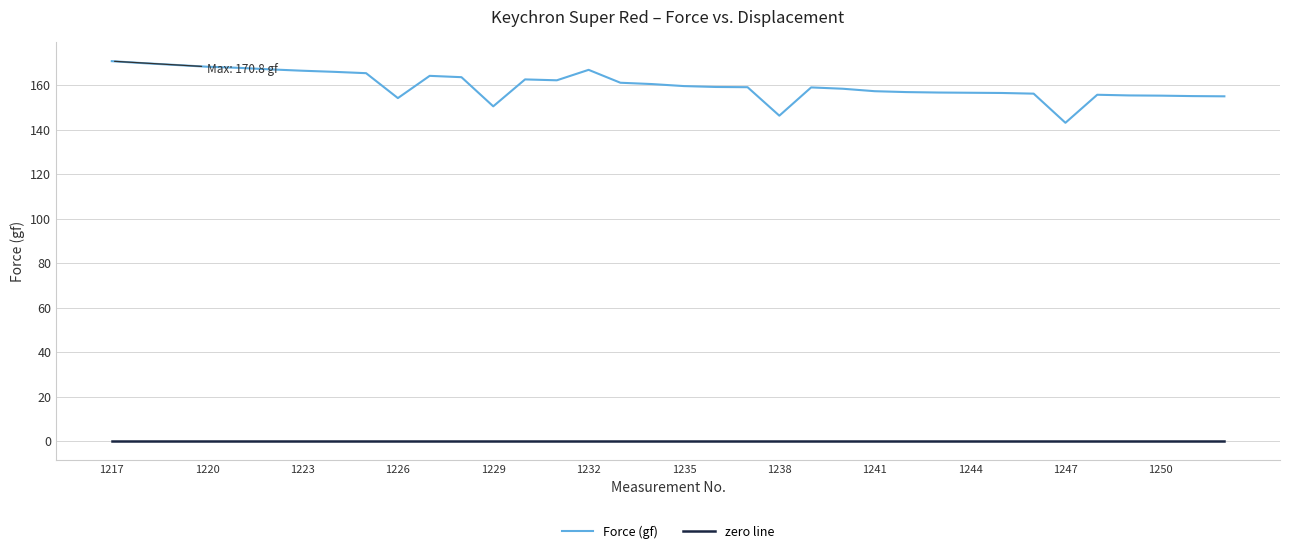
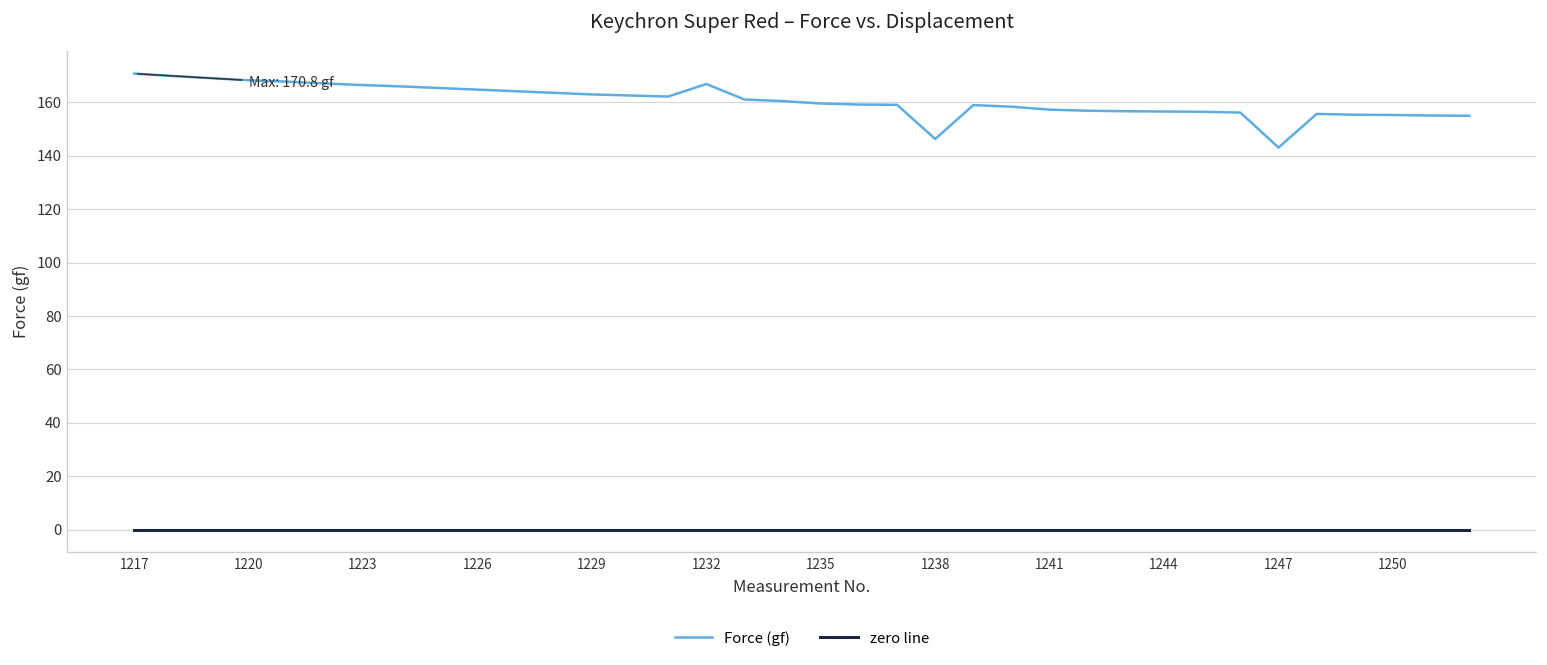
  {
    "Force (gf)": {
      "1217": 171,
      "1223": 167,
-     "1226": 154,
-     "1229": 151,
+     "1226": 165,
+     "1229": 163,
      "1232": 167,
      "1235": 160,
      "1238": 146,
      "1241": 157,
      "1244": 157,
      "1247": 143,
      "1250": 155
    },
    "zero line": {
      "1217": 0,
      "1220": 0,
      "1223": 0,
      "1226": 0,
      "1229": 0,
      "1232": 0,
      "1235": 0,
      "1238": 0,
      "1241": 0,
      "1244": 0,
      "1247": 0,
      "1250": 0
    }
  }
